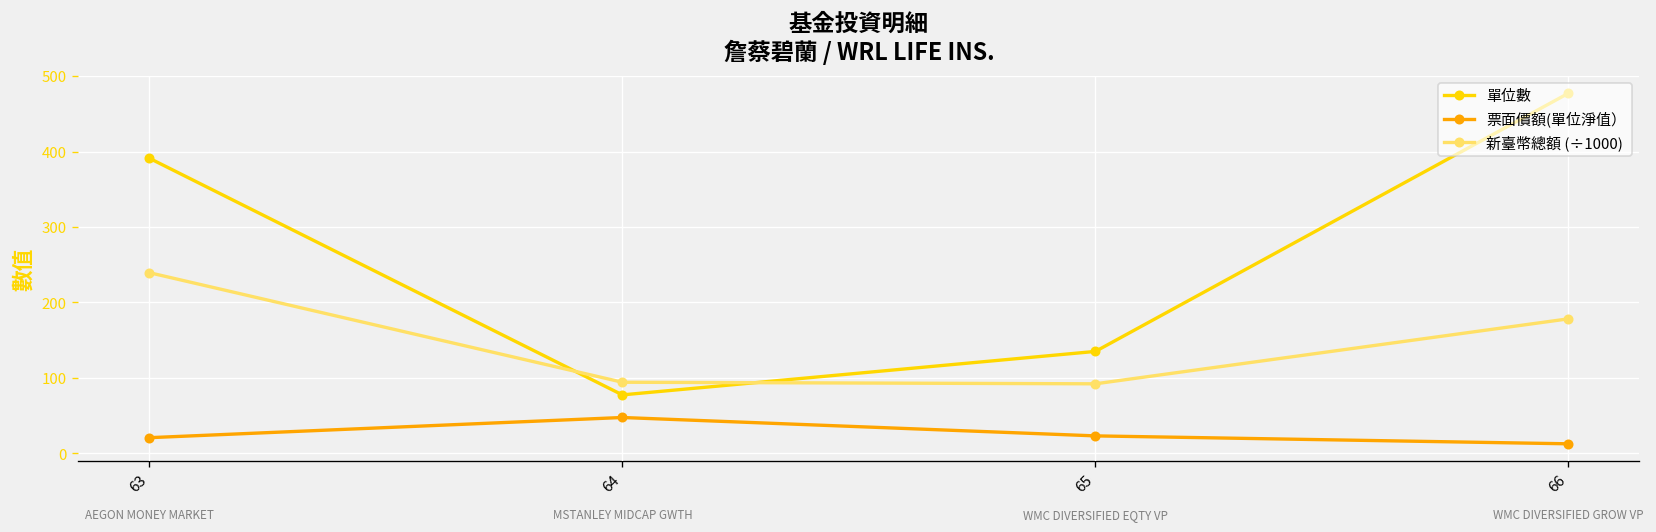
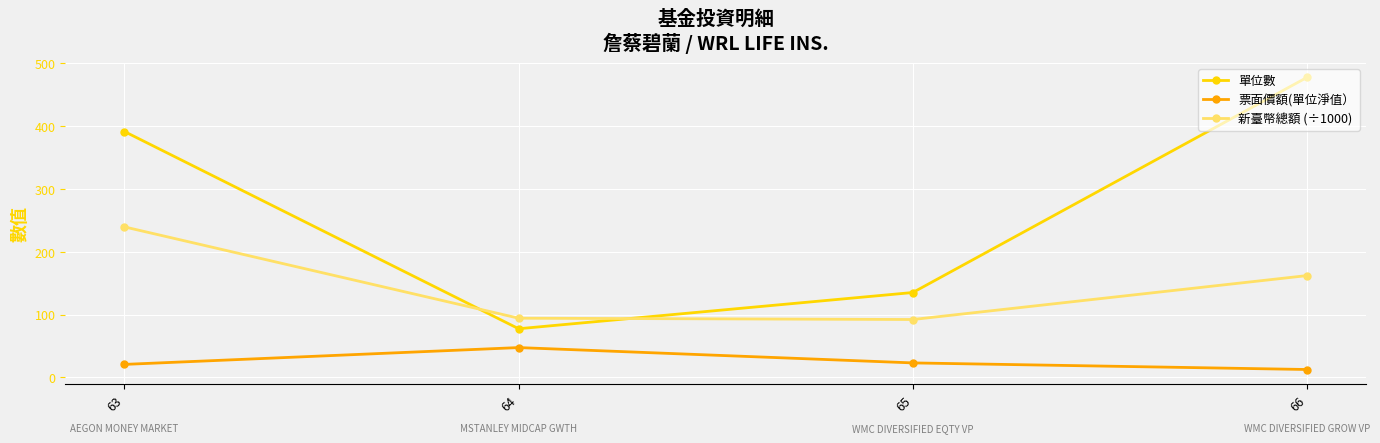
  {
    "新臺幣總額 (÷1000)": {
      "63": 240,
      "64": 90,
      "65": 90,
-     "66": 180
+     "66": 160
    }
  }
